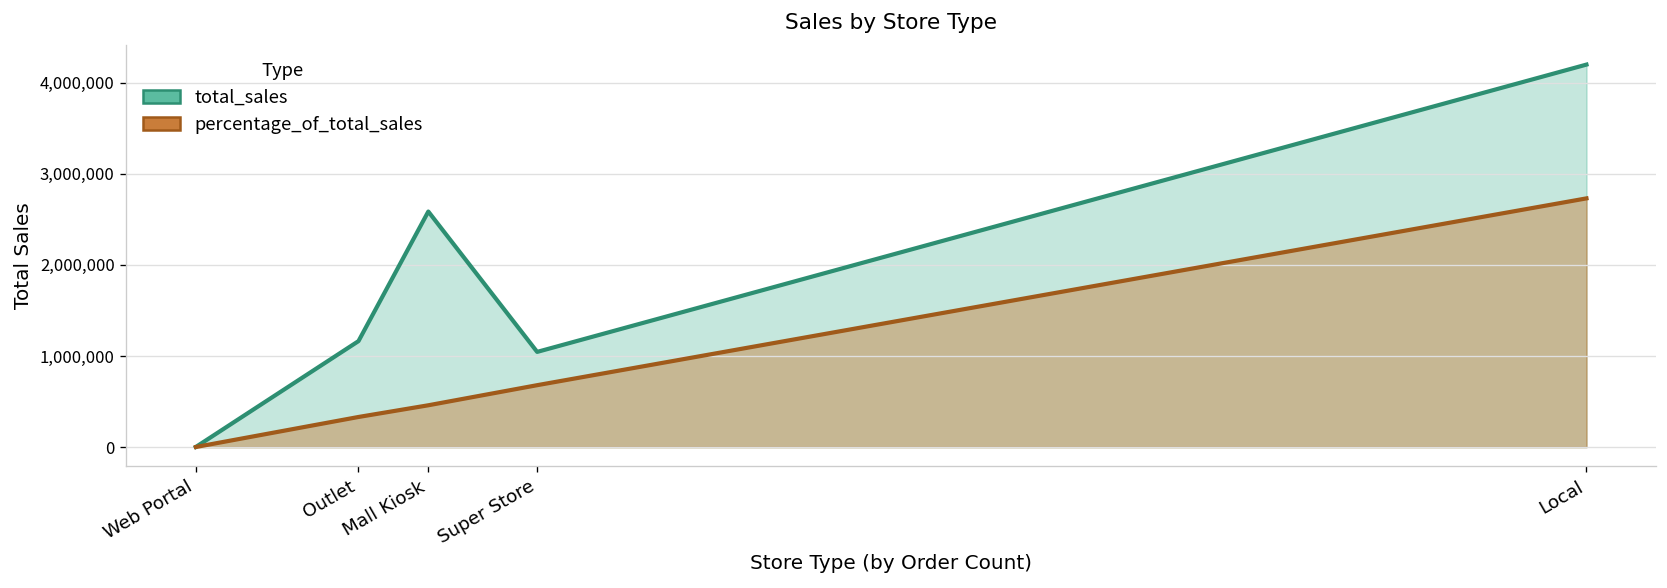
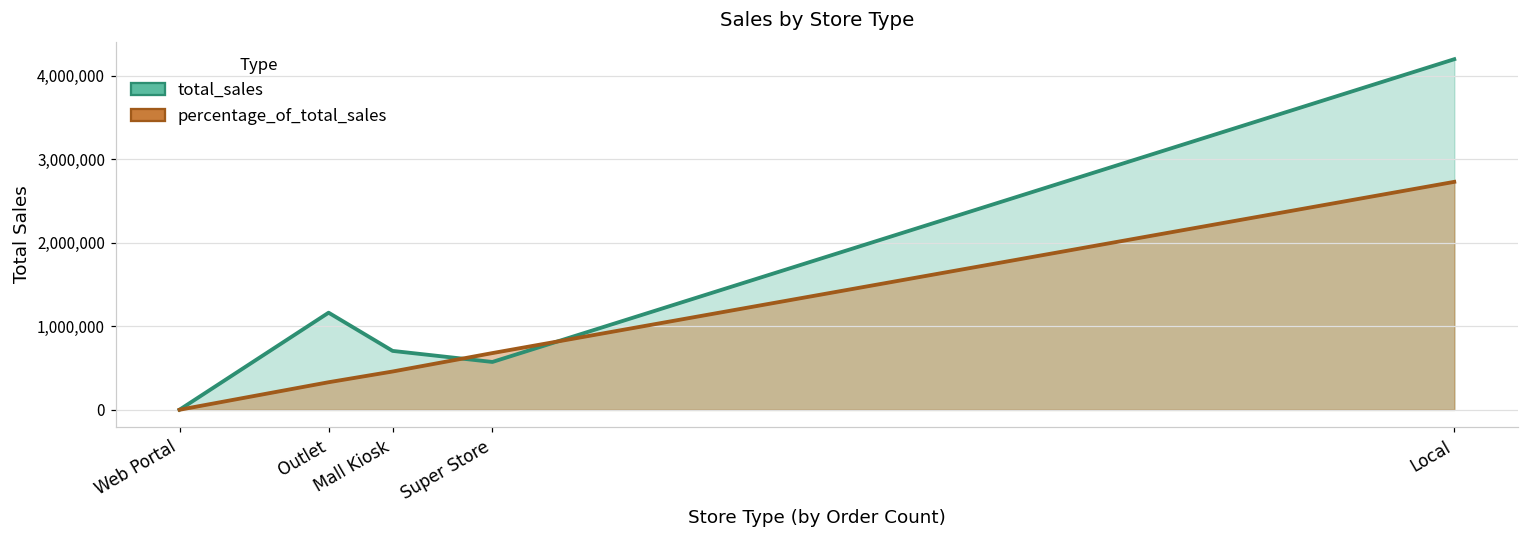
  {
    "total_sales": {
      "Outlet": "1,200,000",
-     "Mall Kiosk": "2,600,000",
-     "Super Store": "1,000,000",
+     "Mall Kiosk": "700,000",
+     "Super Store": "600,000",
      "Local": "4,200,000"
    },
    "percentage_of_total_sales": {
      "Outlet": "300,000",
      "Mall Kiosk": "500,000",
      "Super Store": "700,000",
      "Local": "2,700,000"
    }
  }
